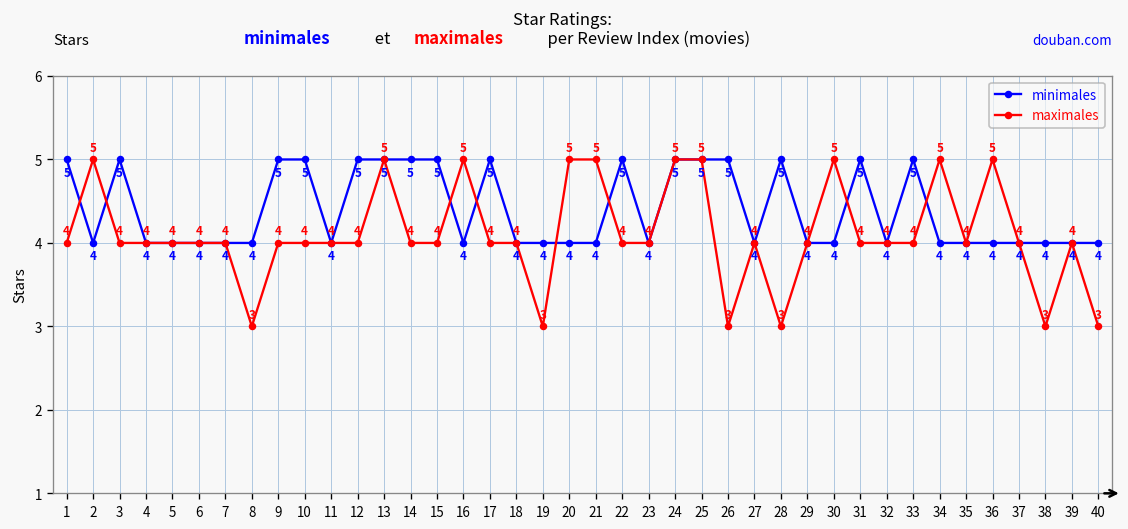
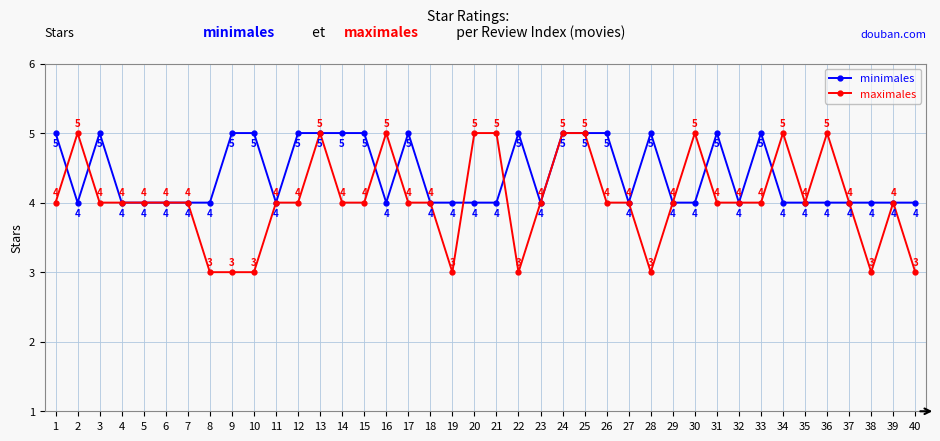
  {
    "minimales": {
      "1": 5,
      "2": 4,
      "3": 5,
      "8": 4,
      "9": 5,
      "10": 5,
      "12": 5,
      "14": 5,
      "15": 5,
      "16": 4,
      "17": 5,
      "19": 4,
      "20": 4,
      "21": 4,
      "22": 5,
      "26": 5,
      "28": 5,
      "30": 4,
      "31": 5,
      "33": 5,
      "34": 4,
      "36": 4,
      "38": 4,
      "40": 4
    },
    "maximales": {
      "1": 4,
      "2": 5,
      "3": 4,
      "8": 3,
-     "9": 4,
-     "10": 4,
+     "9": 3,
+     "10": 3,
      "12": 4,
      "14": 4,
      "15": 4,
      "16": 5,
      "17": 4,
      "19": 3,
      "20": 5,
      "21": 5,
-     "22": 4,
-     "26": 3,
+     "22": 3,
+     "26": 4,
      "28": 3,
      "30": 5,
      "31": 4,
      "33": 4,
      "34": 5,
      "36": 5,
      "38": 3,
      "40": 3
    }
  }
